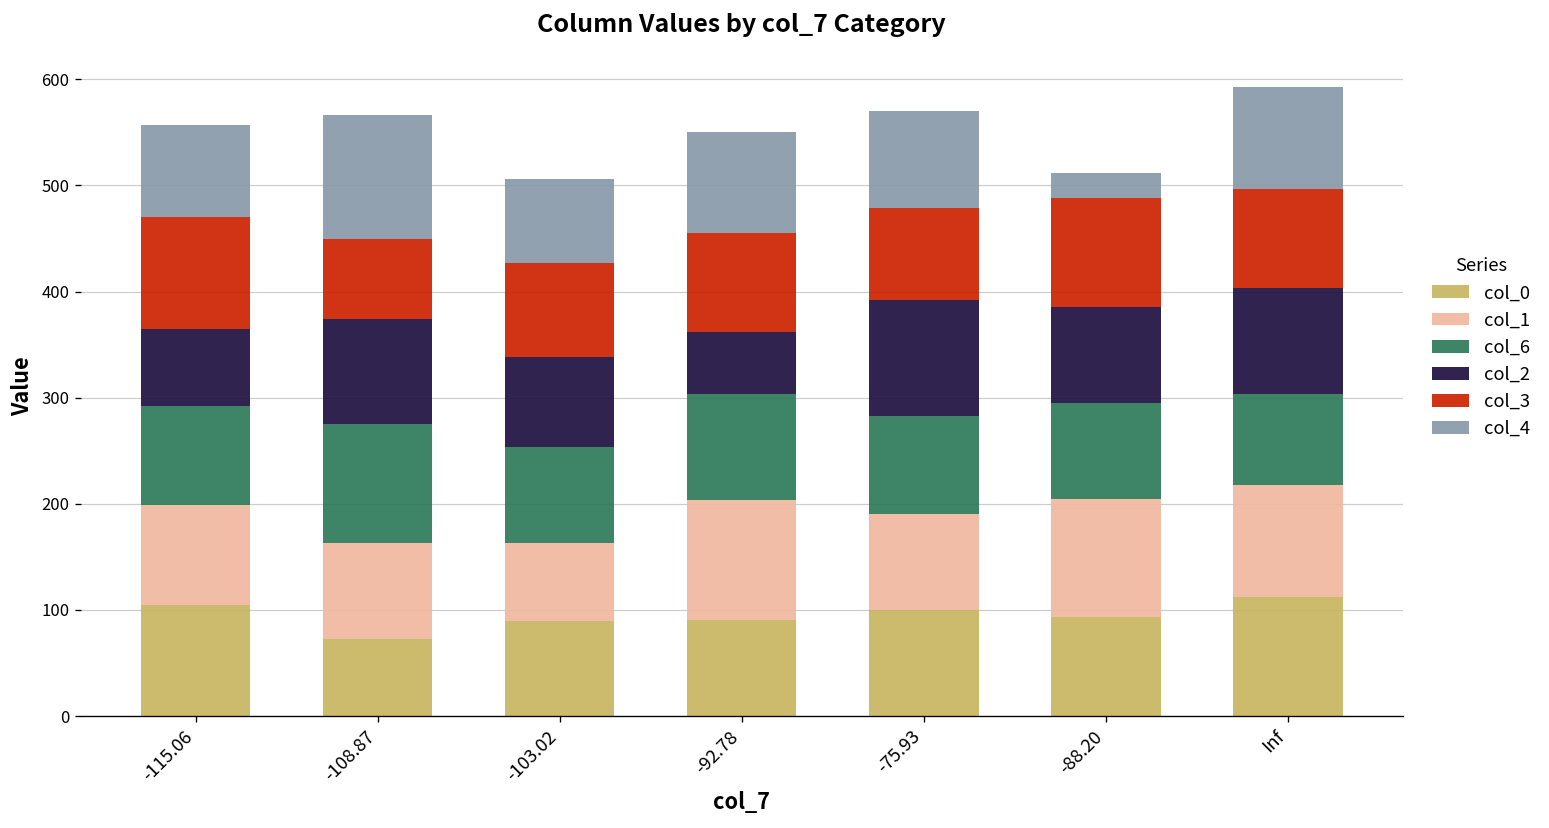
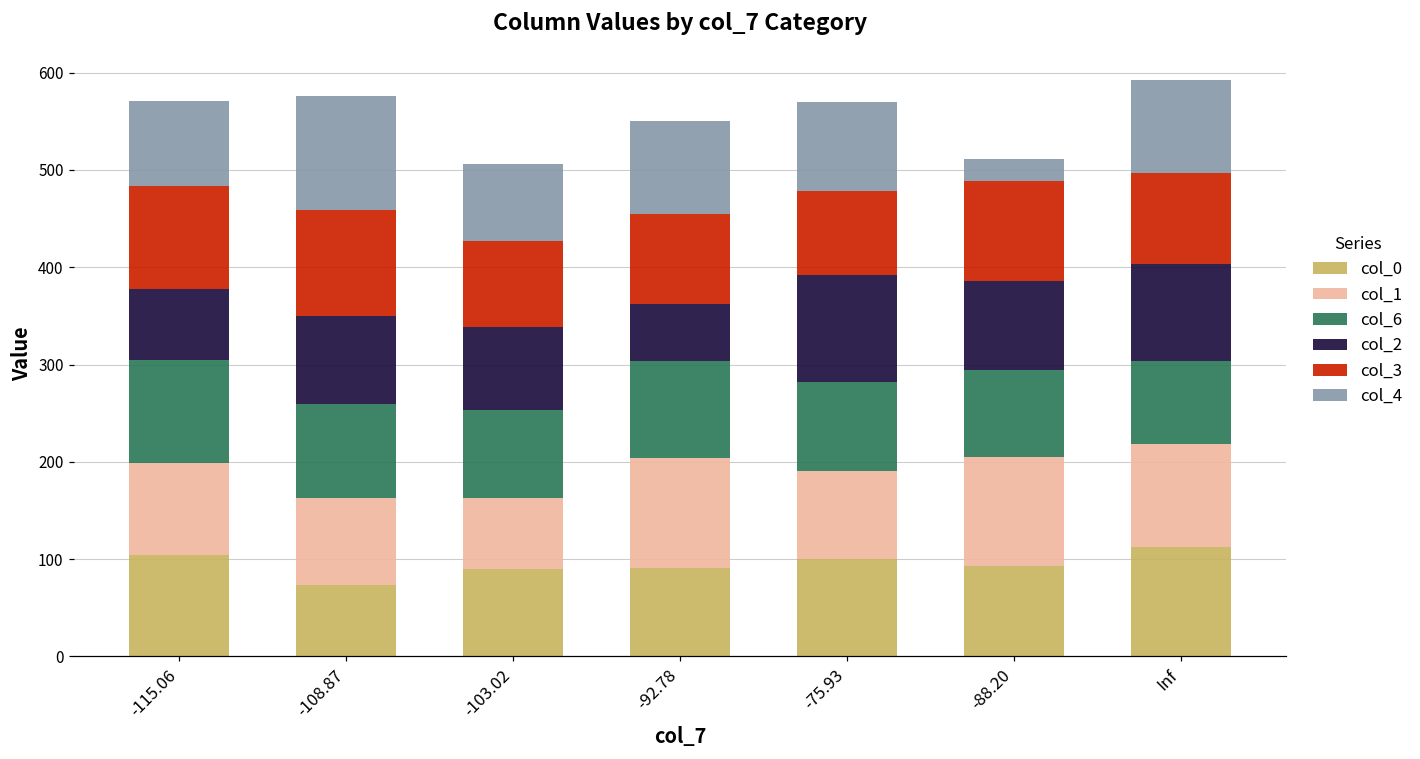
  {
    "col_0": {
      "-115.06": 100,
      "-108.87": 70,
      "-103.02": 90,
      "-92.78": 90,
      "-75.93": 100,
      "-88.20": 90,
      "Inf": 110
    },
    "col_1": {
      "-115.06": 90,
      "-108.87": 90,
      "-103.02": 70,
      "-92.78": 110,
      "-75.93": 90,
      "-88.20": 110,
      "Inf": 110
    },
    "col_6": {
-     "-115.06": 90,
-     "-108.87": 110,
+     "-115.06": 110,
+     "-108.87": 100,
      "-103.02": 90,
      "-92.78": 100,
      "-75.93": 90,
      "-88.20": 90,
      "Inf": 90
    },
    "col_2": {
      "-115.06": 70,
-     "-108.87": 100,
+     "-108.87": 90,
      "-103.02": 90,
      "-92.78": 60,
      "-75.93": 110,
      "-88.20": 90,
      "Inf": 100
    },
    "col_3": {
      "-115.06": 110,
-     "-108.87": 80,
+     "-108.87": 110,
      "-103.02": 90,
      "-92.78": 90,
      "-75.93": 90,
      "-88.20": 100,
      "Inf": 90
    },
    "col_4": {
      "-115.06": 90,
      "-108.87": 120,
      "-103.02": 80,
      "-92.78": 100,
      "-75.93": 90,
      "-88.20": 20,
      "Inf": 100
    }
  }
